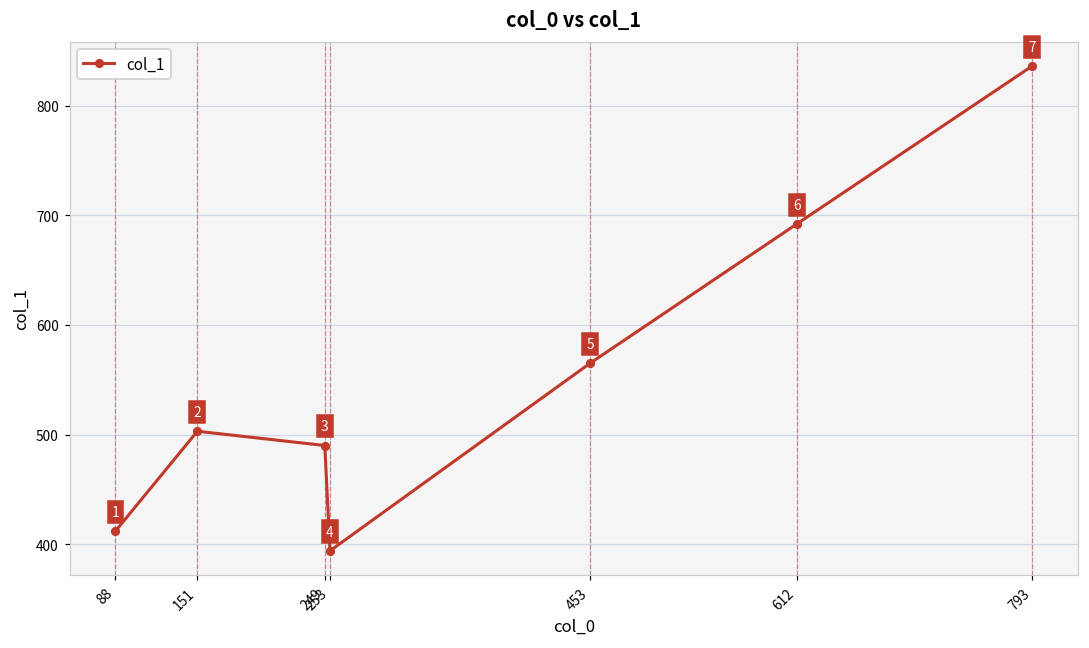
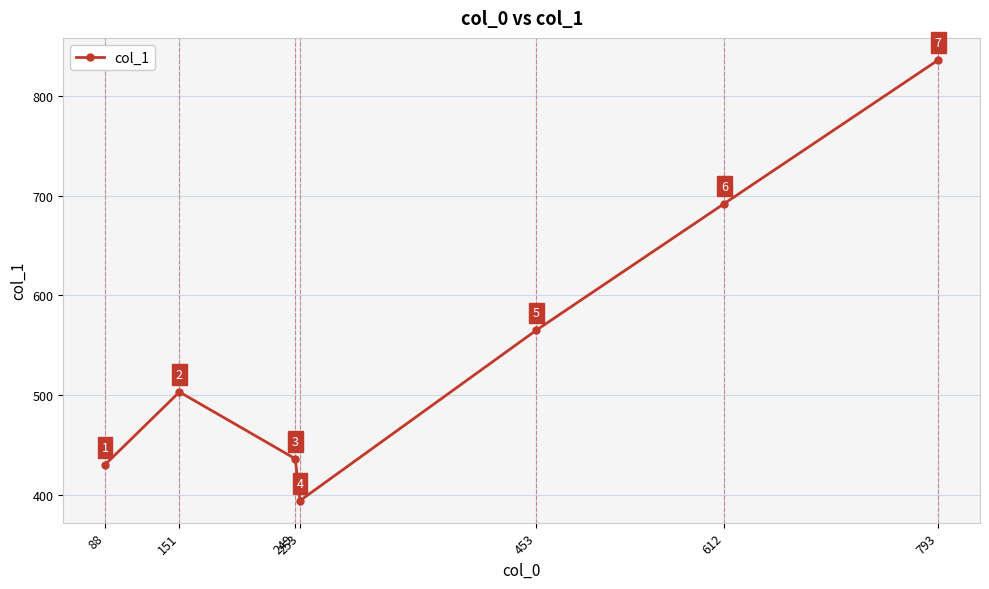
  {
-   "88": 410,
-   "249": 490
+   "88": 430,
+   "249": 440
  }
